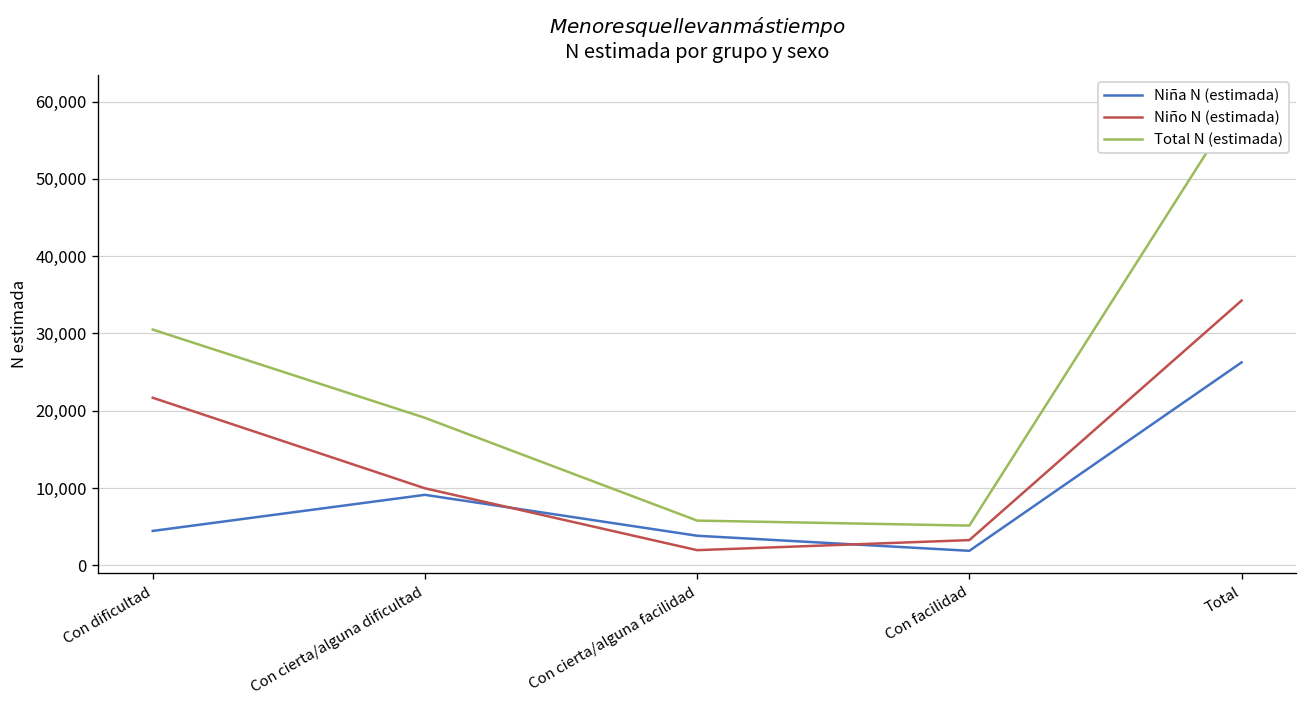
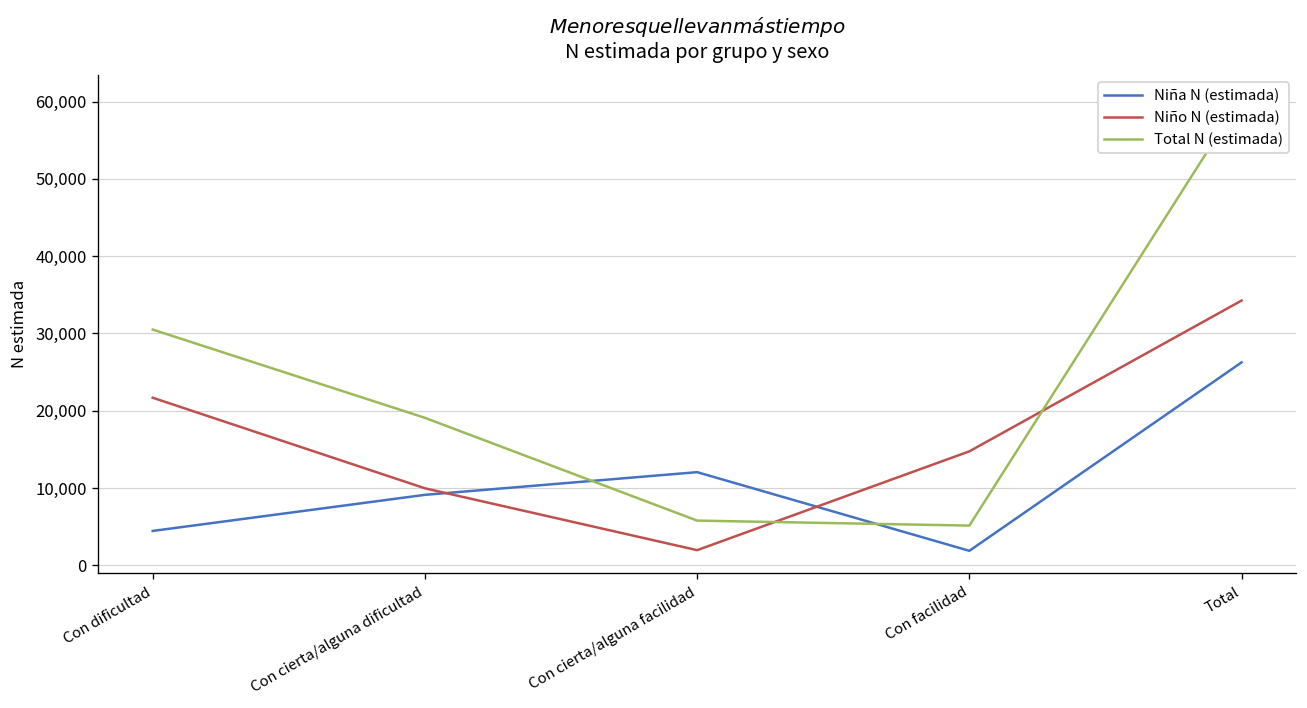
  {
    "Niña N (estimada)": {
      "Con dificultad": "4,000",
      "Con cierta/alguna dificultad": "9,000",
-     "Con cierta/alguna facilidad": "4,000",
+     "Con cierta/alguna facilidad": "12,000",
      "Con facilidad": "2,000",
      "Total": "26,000"
    },
    "Niño N (estimada)": {
      "Con dificultad": "22,000",
      "Con cierta/alguna dificultad": "10,000",
      "Con cierta/alguna facilidad": "2,000",
-     "Con facilidad": "3,000",
+     "Con facilidad": "15,000",
      "Total": "34,000"
    },
    "Total N (estimada)": {
      "Con dificultad": "31,000",
      "Con cierta/alguna dificultad": "19,000",
      "Con cierta/alguna facilidad": "6,000",
      "Con facilidad": "5,000"
    }
  }
